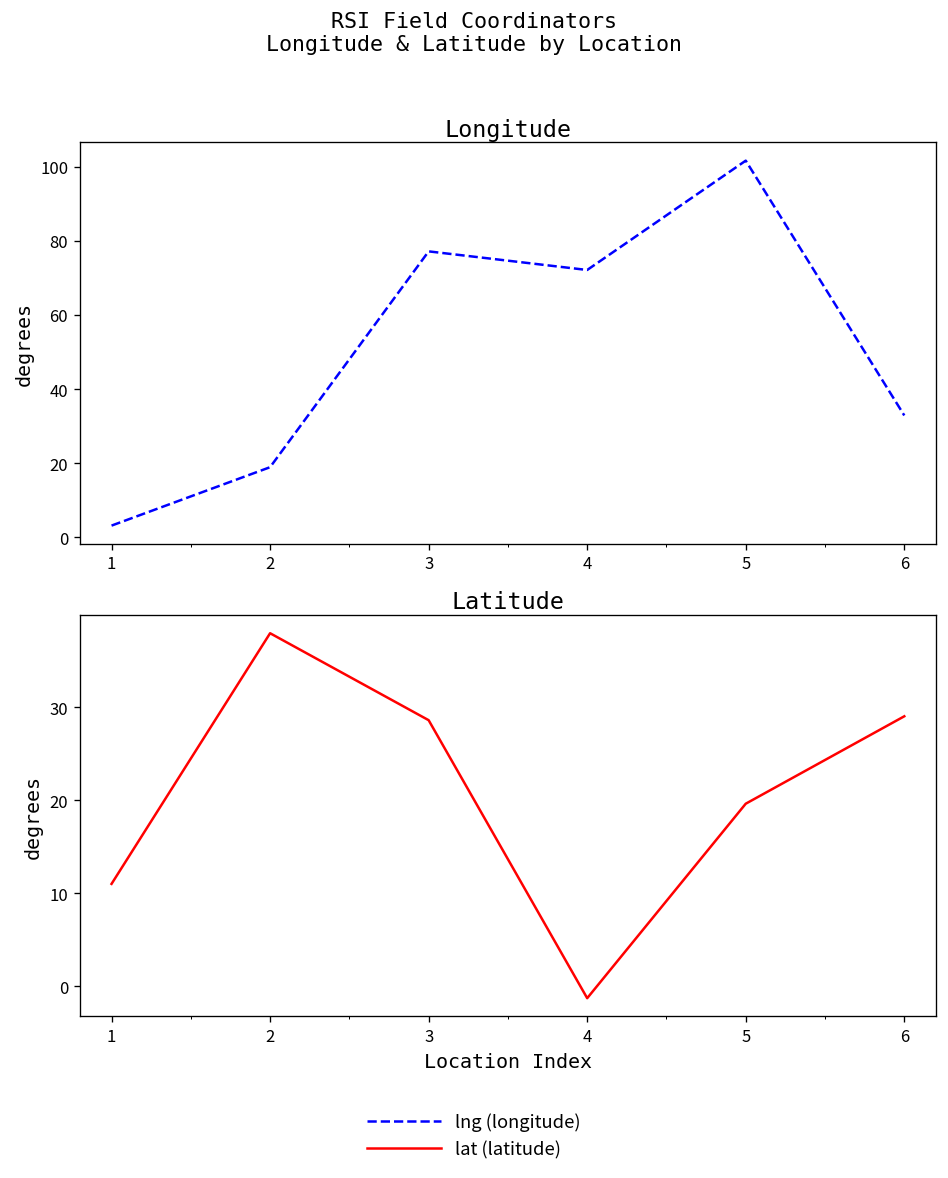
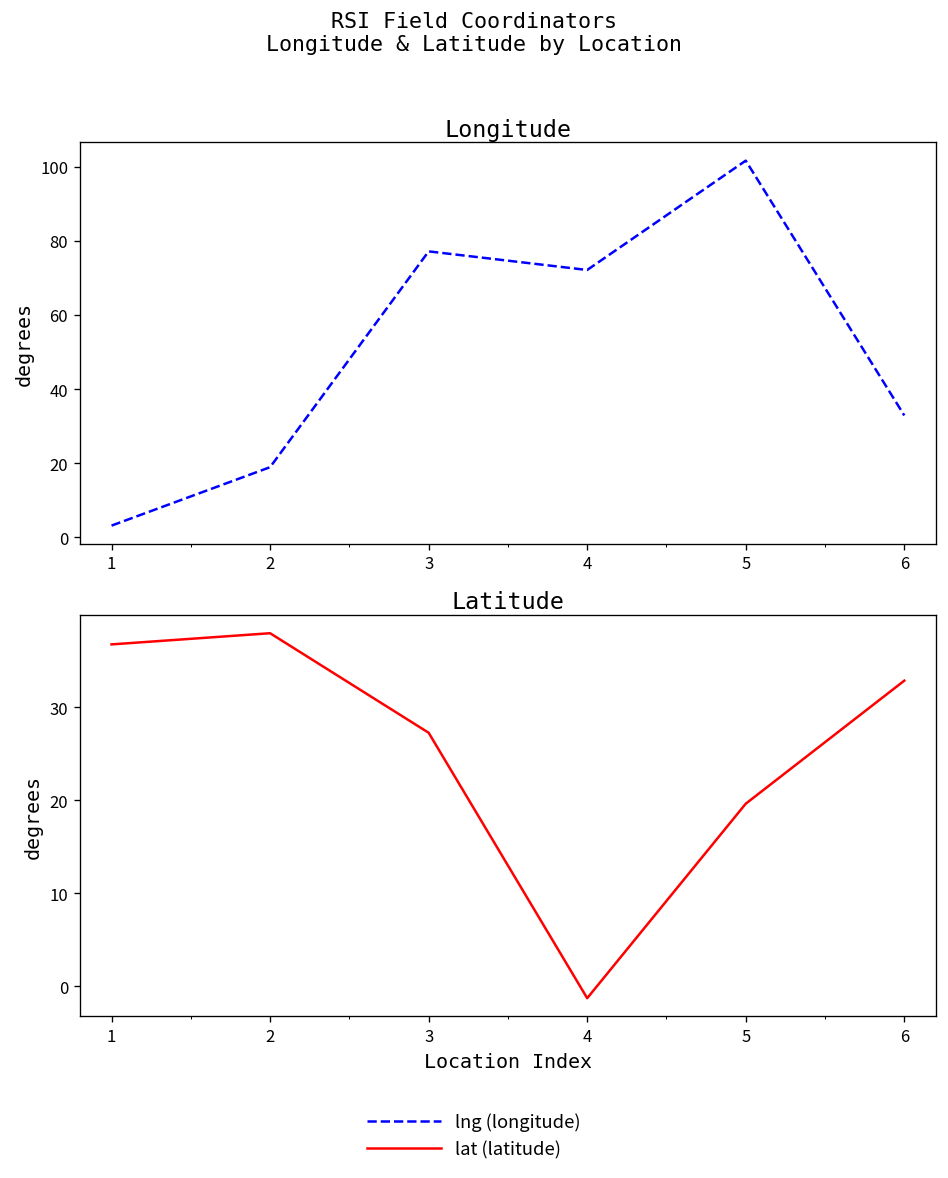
  {
    "Longitude": {
      "1": 3,
      "2": 19,
      "3": 77,
      "4": 72,
      "5": 102,
      "6": 33
    },
    "Latitude": {
-     "1": 11,
+     "1": 37,
      "2": 38,
-     "3": 29,
+     "3": 27,
      "4": -1,
      "5": 20,
-     "6": 29
+     "6": 33
    }
  }
